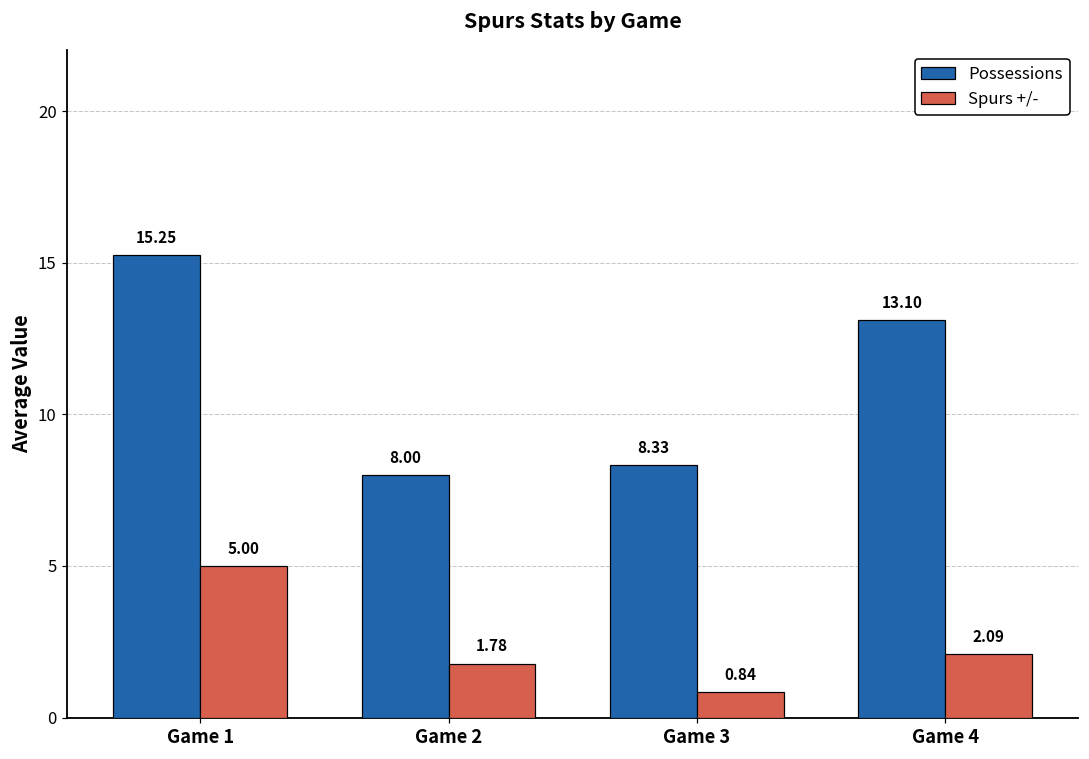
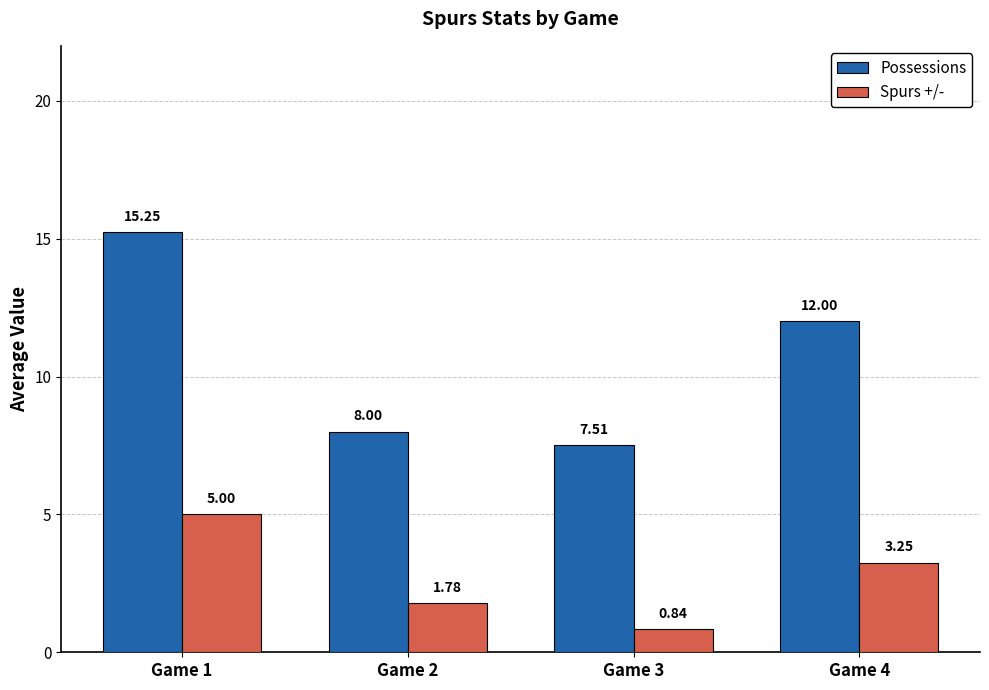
  {
    "Possessions": {
      "Game 1": 15.25,
      "Game 2": 8.00,
-     "Game 3": 8.33,
-     "Game 4": 13.10
+     "Game 3": 7.51,
+     "Game 4": 12.00
    },
    "Spurs +/-": {
      "Game 1": 5.00,
      "Game 2": 1.78,
      "Game 3": 0.84,
-     "Game 4": 2.09
+     "Game 4": 3.25
    }
  }
